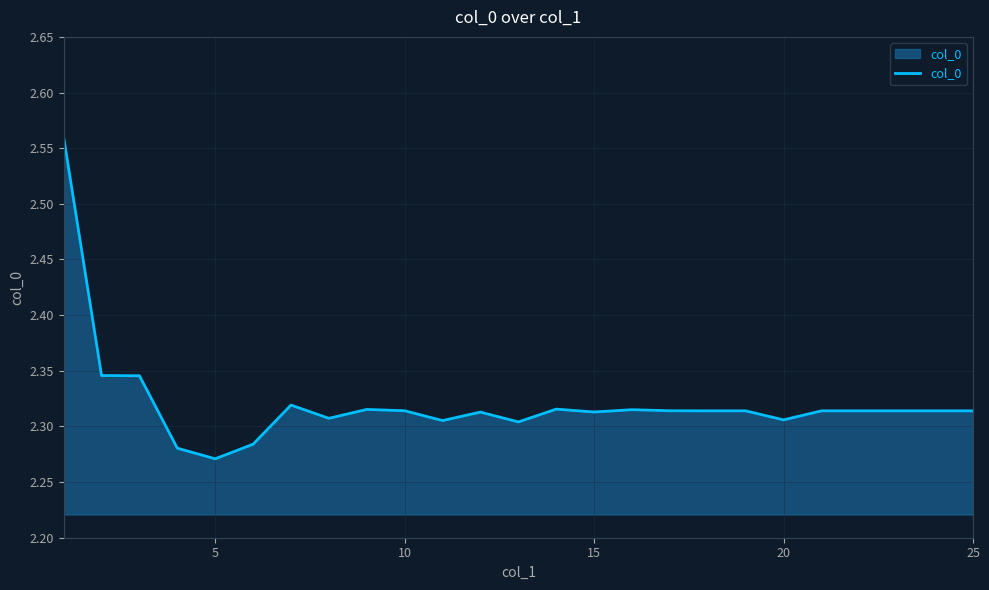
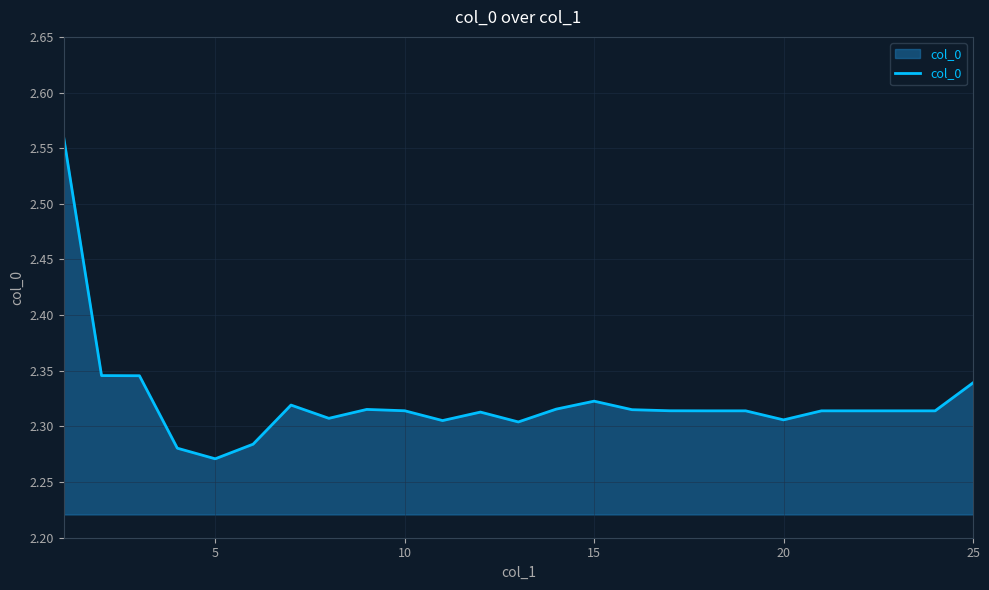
  {
    "5": 2.271,
    "10": 2.314,
-   "15": 2.313,
+   "15": 2.323,
    "20": 2.306,
-   "25": 2.314
+   "25": 2.339
  }
